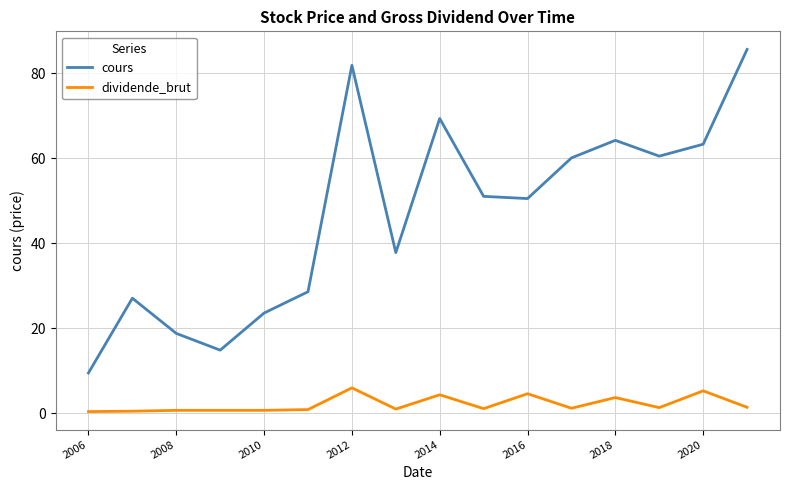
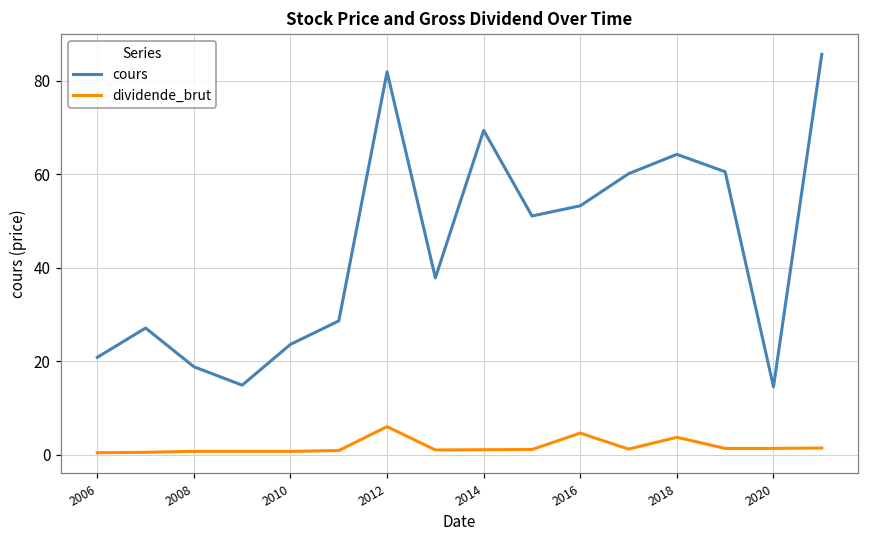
  {
    "cours": {
-     "2006": 10,
+     "2006": 21,
      "2008": 19,
      "2010": 24,
      "2012": 82,
      "2014": 69,
-     "2016": 51,
+     "2016": 53,
      "2018": 64,
-     "2020": 63
+     "2020": 15
    },
    "dividende_brut": {
      "2006": 0,
      "2008": 1,
      "2010": 1,
      "2012": 6,
-     "2014": 4,
+     "2014": 1,
      "2016": 5,
      "2018": 4,
-     "2020": 5
+     "2020": 1
    }
  }
